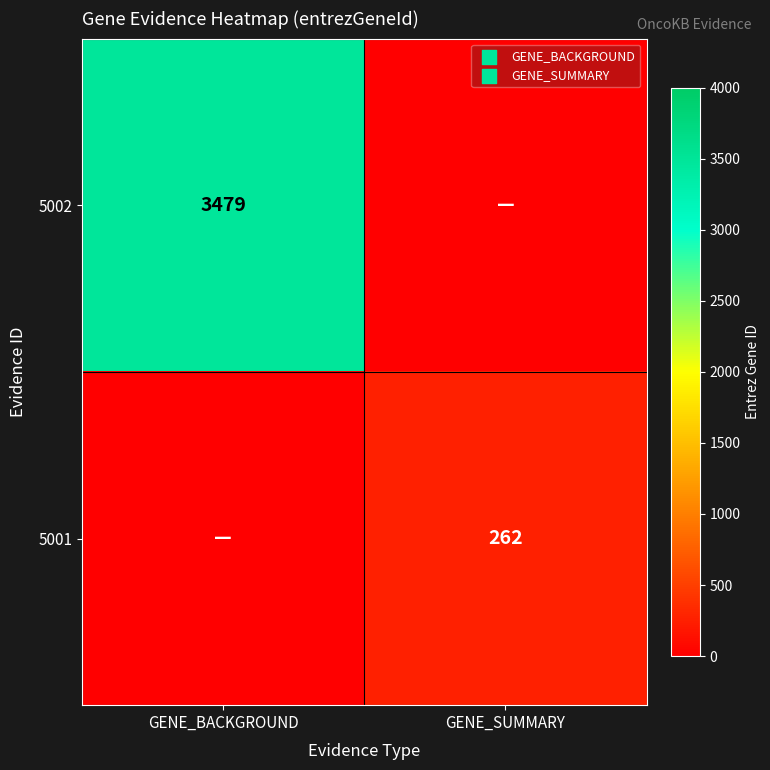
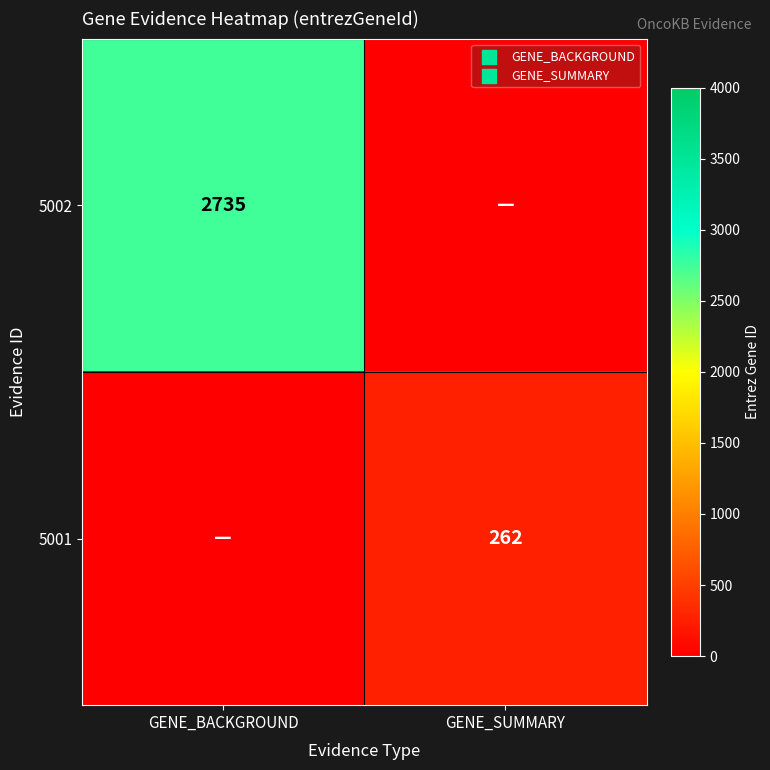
  {
    "5002": {
-     "GENE_BACKGROUND": 3479
+     "GENE_BACKGROUND": 2735
    },
    "5001": {
      "GENE_SUMMARY": 262
    }
  }
